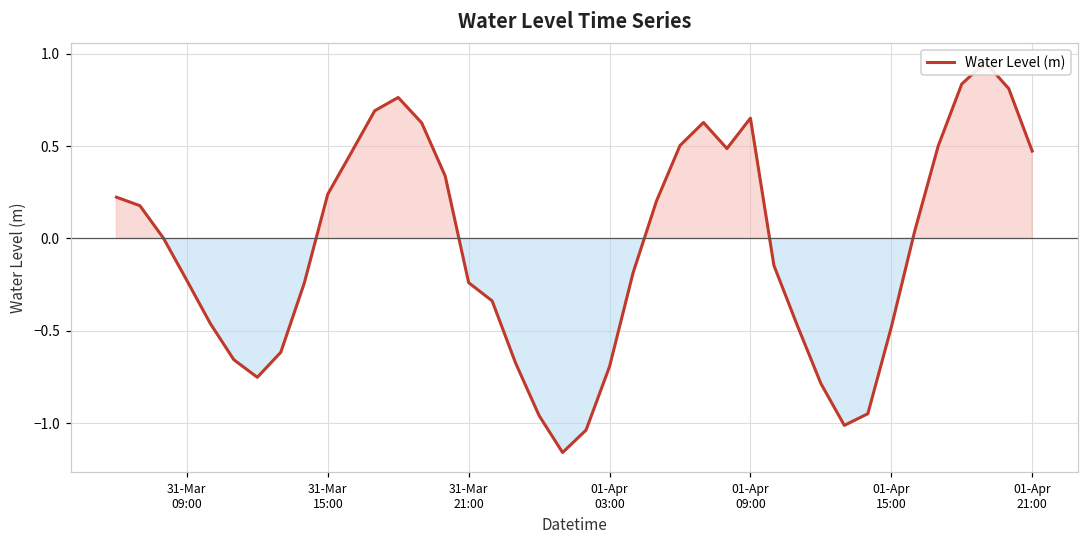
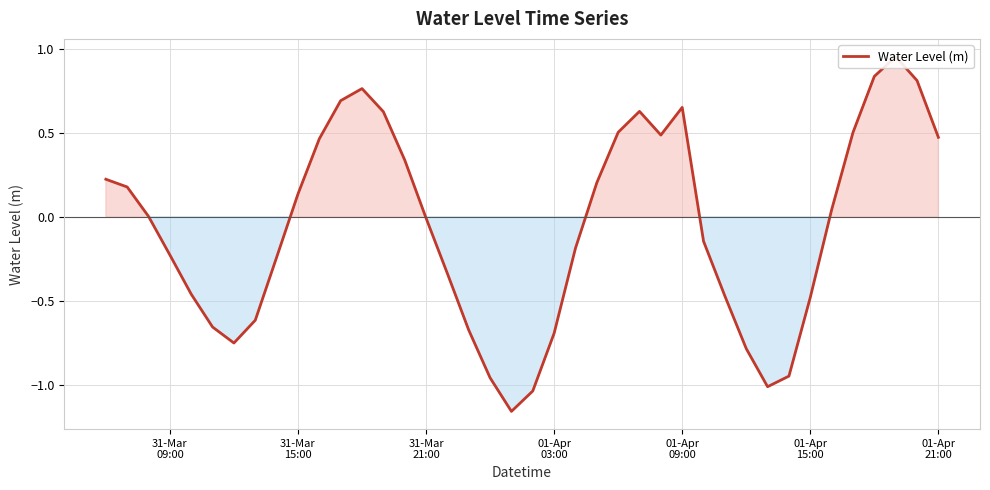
  {
    "31-Mar 09:00": -0.23,
-   "31-Mar 15:00": 0.24,
-   "31-Mar 21:00": -0.24,
+   "31-Mar 15:00": 0.14,
+   "31-Mar 21:00": -0.01,
    "01-Apr 03:00": -0.69,
    "01-Apr 09:00": 0.65,
    "01-Apr 15:00": -0.48,
    "01-Apr 21:00": 0.47
  }
